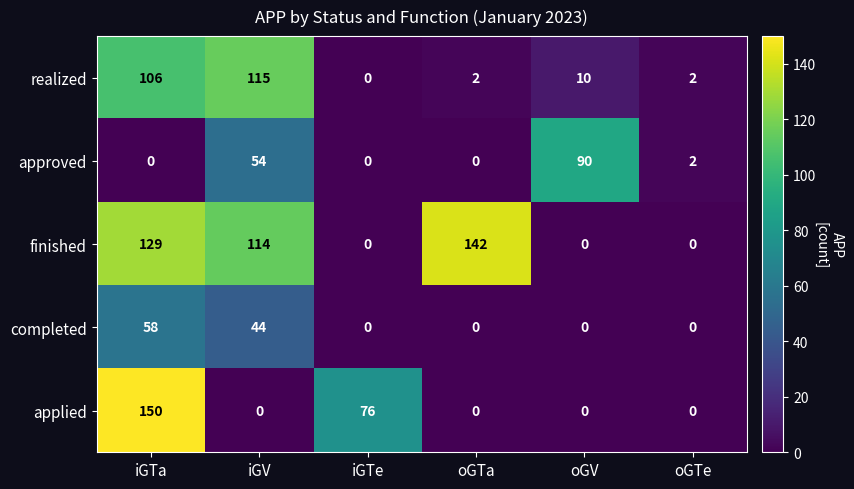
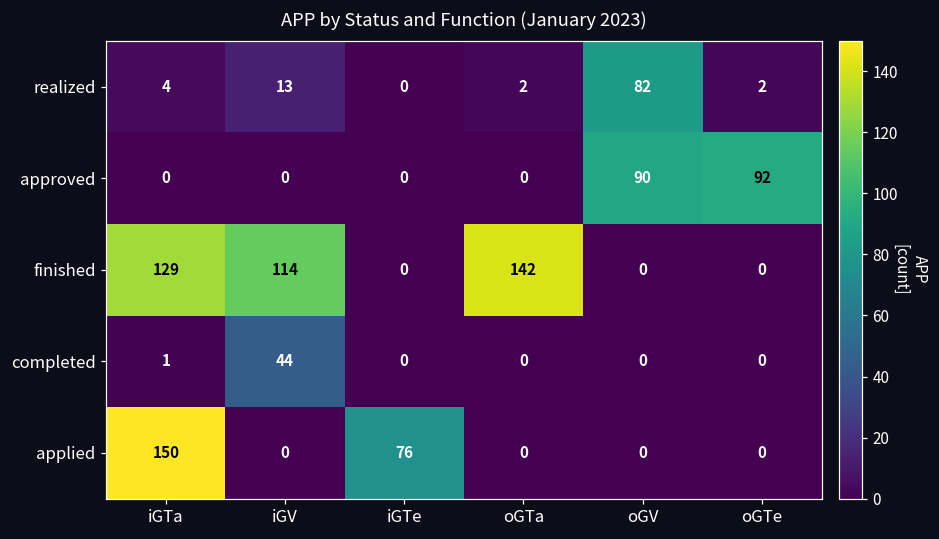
  {
    "realized": {
-     "iGTa": 106,
-     "iGV": 115,
+     "iGTa": 4,
+     "iGV": 13,
      "iGTe": 0,
      "oGTa": 2,
-     "oGV": 10,
+     "oGV": 82,
      "oGTe": 2
    },
    "approved": {
      "iGTa": 0,
-     "iGV": 54,
+     "iGV": 0,
      "iGTe": 0,
      "oGTa": 0,
      "oGV": 90,
-     "oGTe": 2
+     "oGTe": 92
    },
    "finished": {
      "iGTa": 129,
      "iGV": 114,
      "iGTe": 0,
      "oGTa": 142,
      "oGV": 0,
      "oGTe": 0
    },
    "completed": {
-     "iGTa": 58,
+     "iGTa": 1,
      "iGV": 44,
      "iGTe": 0,
      "oGTa": 0,
      "oGV": 0,
      "oGTe": 0
    },
    "applied": {
      "iGTa": 150,
      "iGV": 0,
      "iGTe": 76,
      "oGTa": 0,
      "oGV": 0,
      "oGTe": 0
    }
  }
